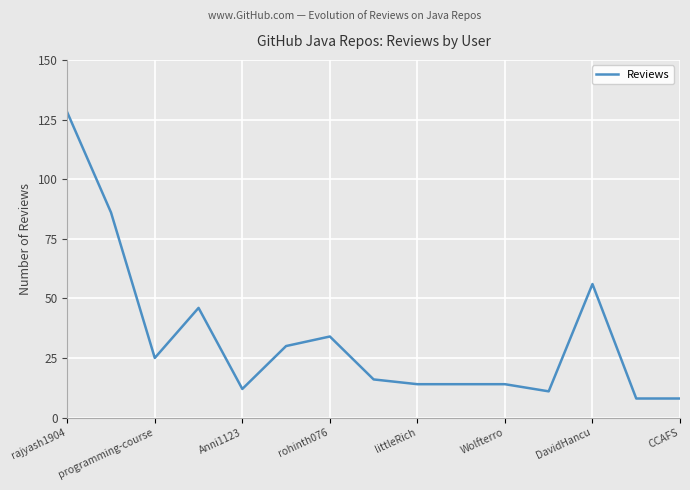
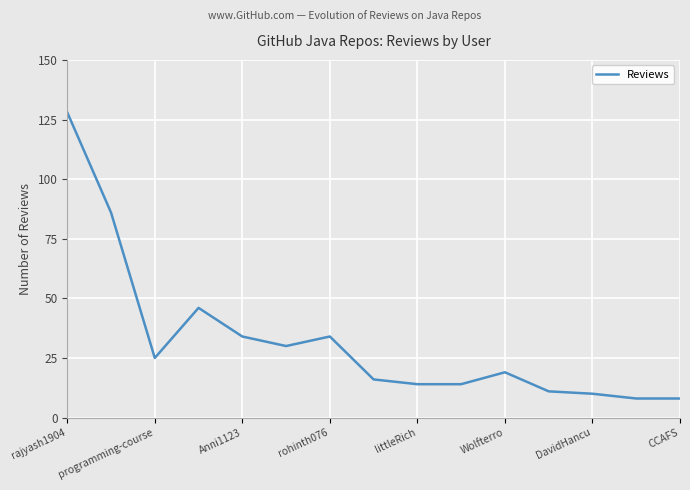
  {
    "rajyash1904": 128,
    "programming-course": 25,
-   "Anni1123": 12,
+   "Anni1123": 34,
    "rohinth076": 34,
    "littleRich": 14,
-   "Wolfterro": 14,
-   "DavidHancu": 56,
+   "Wolfterro": 19,
+   "DavidHancu": 10,
    "CCAFS": 8
  }
